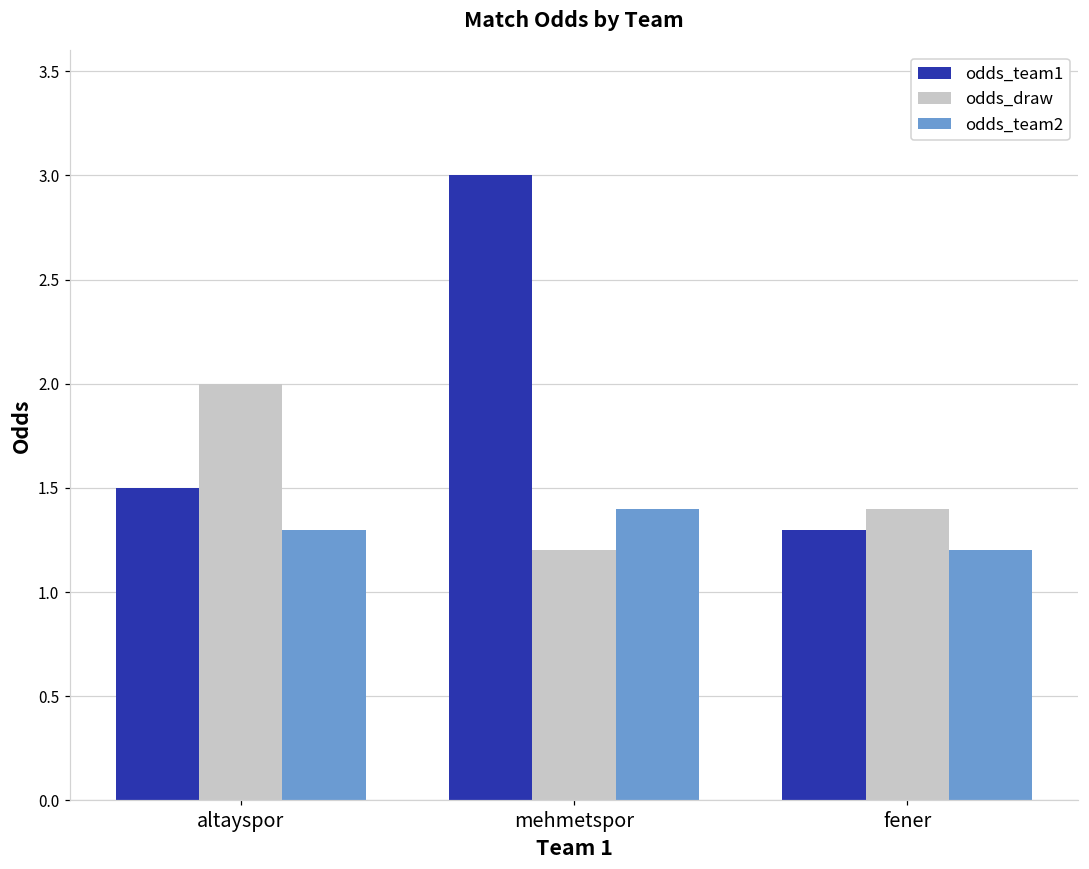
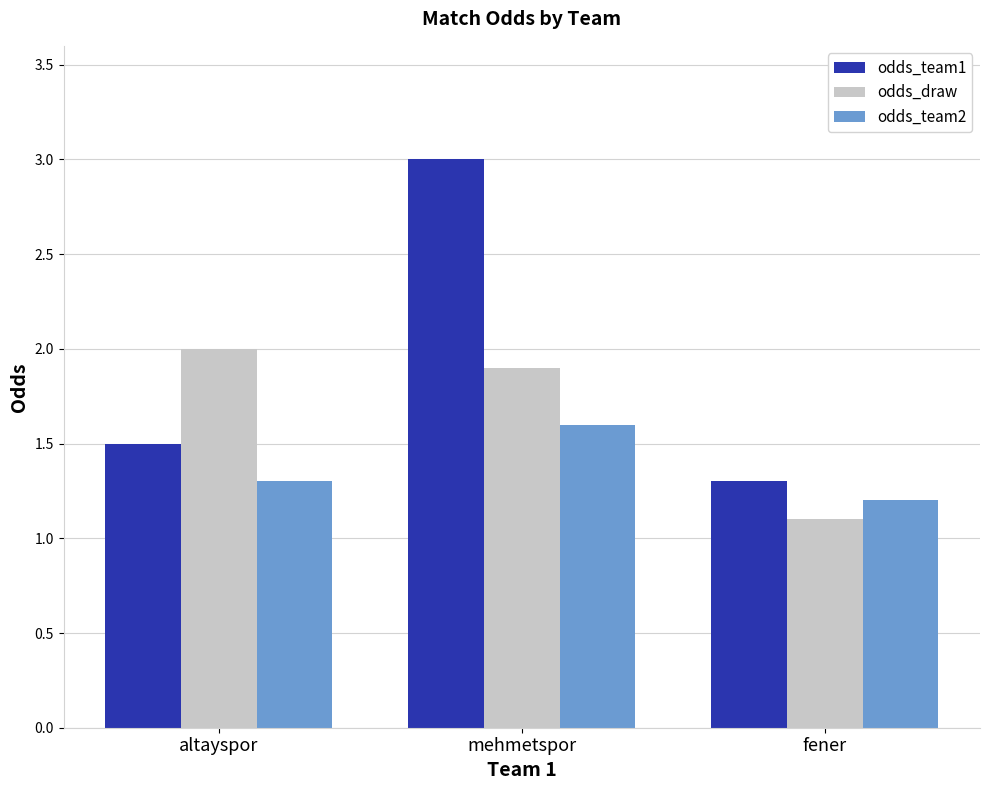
  {
    "odds_team1": {
      "altayspor": 1.5,
      "mehmetspor": 3.0,
      "fener": 1.3
    },
    "odds_draw": {
      "altayspor": 2.0,
-     "mehmetspor": 1.2,
-     "fener": 1.4
+     "mehmetspor": 1.9,
+     "fener": 1.1
    },
    "odds_team2": {
      "altayspor": 1.3,
-     "mehmetspor": 1.4,
+     "mehmetspor": 1.6,
      "fener": 1.2
    }
  }
